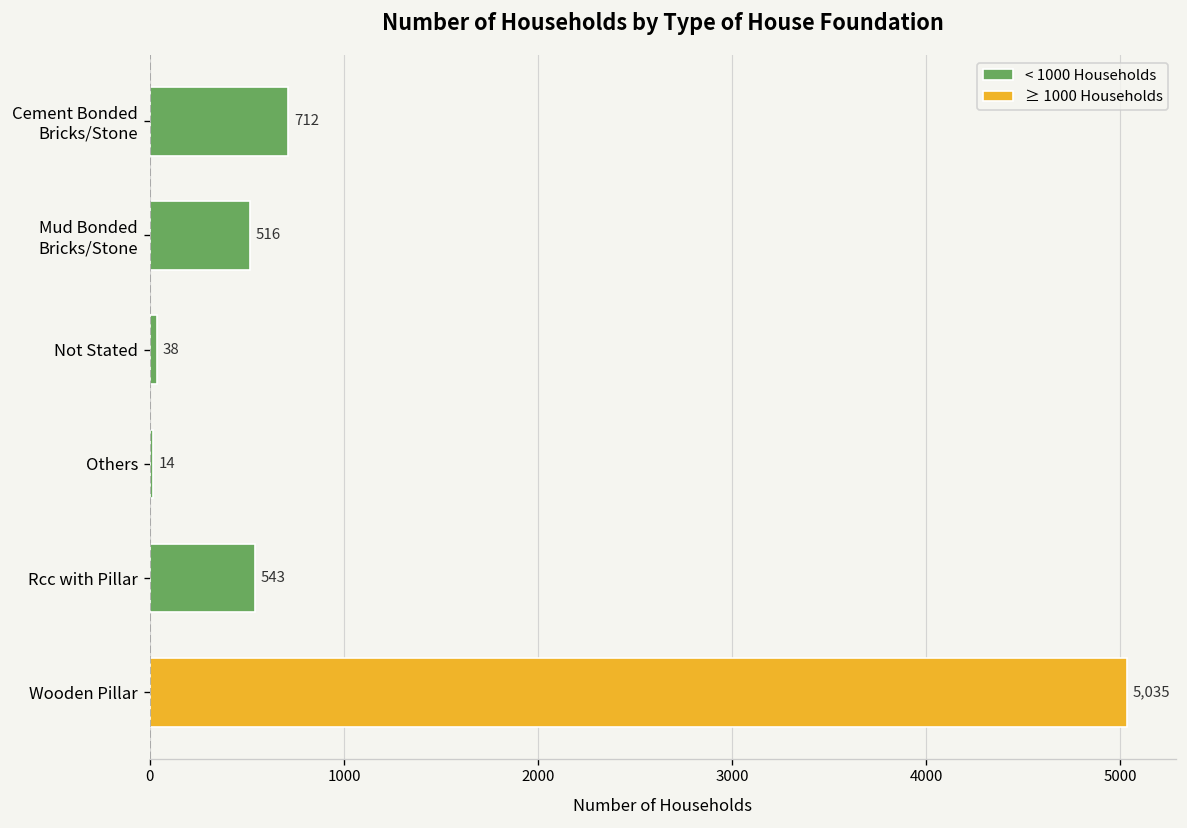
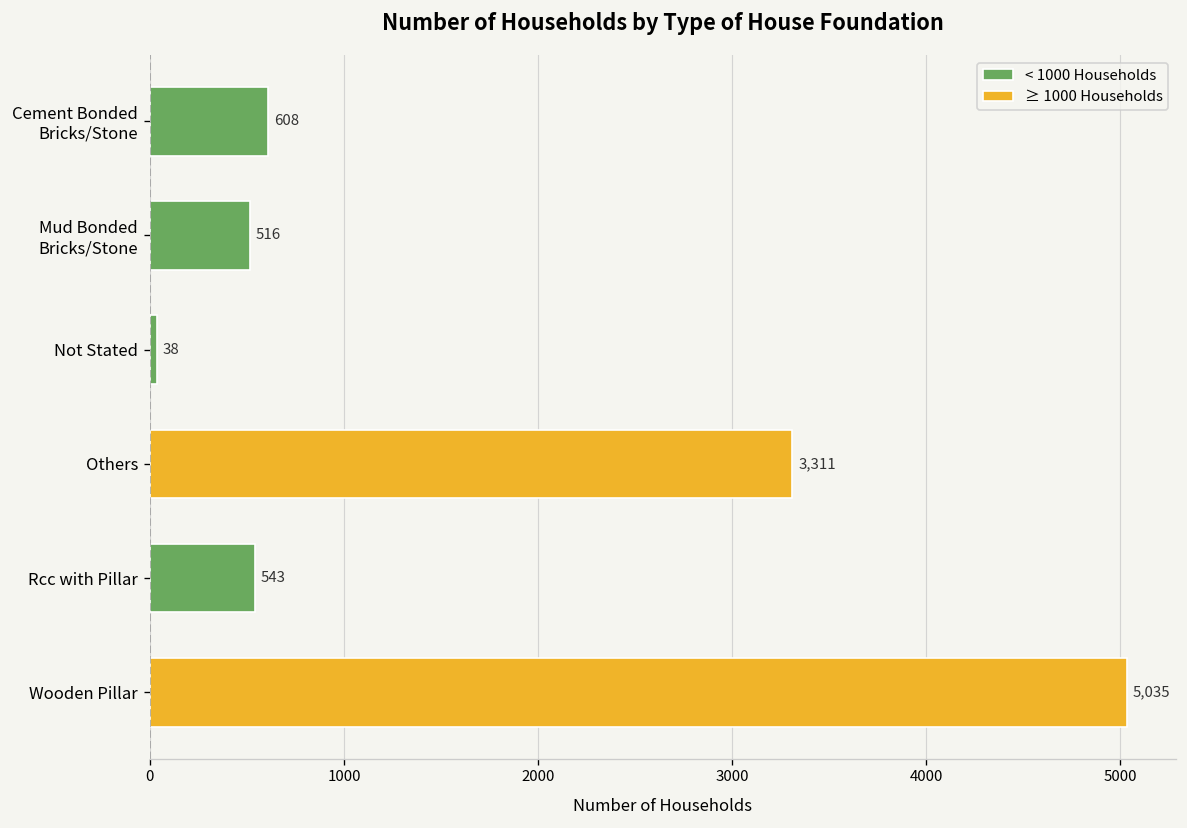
  {
-   "Cement Bonded Bricks/Stone": "712",
+   "Cement Bonded Bricks/Stone": "608",
    "Mud Bonded Bricks/Stone": "516",
    "Not Stated": "38",
-   "Others": "14",
+   "Others": "3,311",
    "Rcc with Pillar": "543",
    "Wooden Pillar": "5,035"
  }
